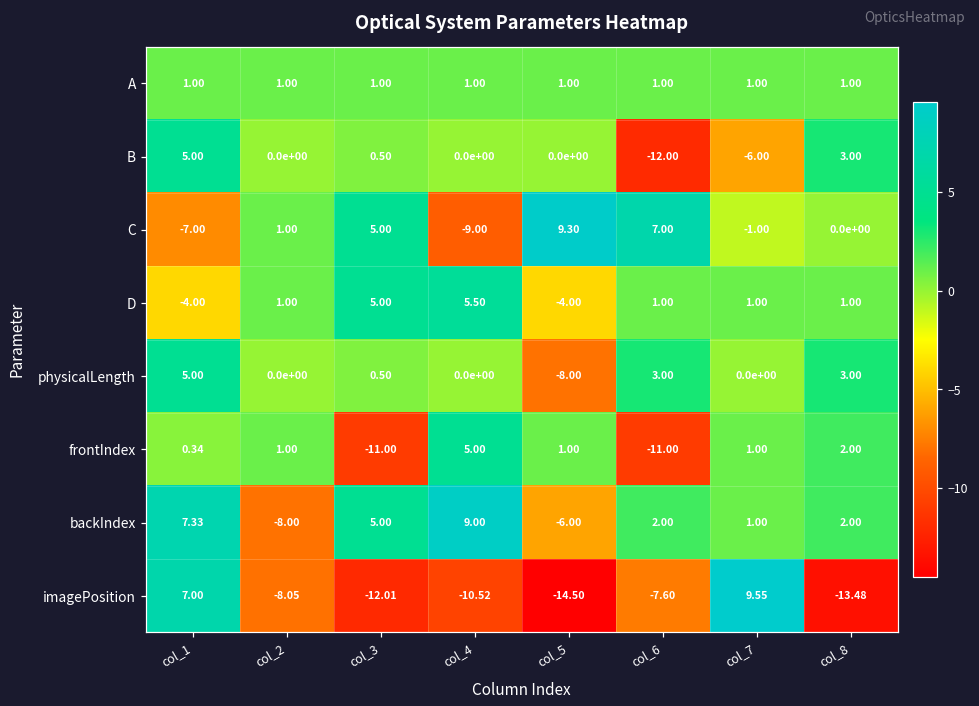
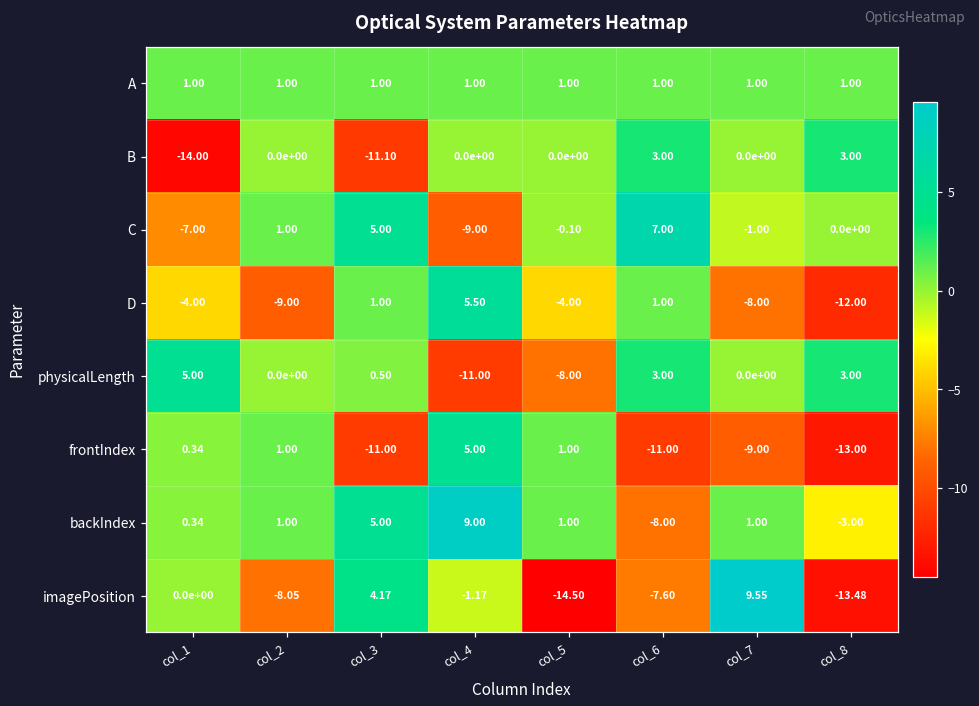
  {
    "A": {
      "col_1": "1.00",
      "col_2": "1.00",
      "col_3": "1.00",
      "col_4": "1.00",
      "col_5": "1.00",
      "col_6": "1.00",
      "col_7": "1.00",
      "col_8": "1.00"
    },
    "B": {
-     "col_1": "5.00",
+     "col_1": "-14.00",
      "col_2": "0.0e+00",
-     "col_3": "0.50",
+     "col_3": "-11.10",
      "col_4": "0.0e+00",
      "col_5": "0.0e+00",
-     "col_6": "-12.00",
-     "col_7": "-6.00",
+     "col_6": "3.00",
+     "col_7": "0.0e+00",
      "col_8": "3.00"
    },
    "C": {
      "col_1": "-7.00",
      "col_2": "1.00",
      "col_3": "5.00",
      "col_4": "-9.00",
-     "col_5": "9.30",
+     "col_5": "-0.10",
      "col_6": "7.00",
      "col_7": "-1.00",
      "col_8": "0.0e+00"
    },
    "D": {
      "col_1": "-4.00",
-     "col_2": "1.00",
-     "col_3": "5.00",
+     "col_2": "-9.00",
+     "col_3": "1.00",
      "col_4": "5.50",
      "col_5": "-4.00",
      "col_6": "1.00",
-     "col_7": "1.00",
-     "col_8": "1.00"
+     "col_7": "-8.00",
+     "col_8": "-12.00"
    },
    "physicalLength": {
      "col_1": "5.00",
      "col_2": "0.0e+00",
      "col_3": "0.50",
-     "col_4": "0.0e+00",
+     "col_4": "-11.00",
      "col_5": "-8.00",
      "col_6": "3.00",
      "col_7": "0.0e+00",
      "col_8": "3.00"
    },
    "frontIndex": {
      "col_1": "0.34",
      "col_2": "1.00",
      "col_3": "-11.00",
      "col_4": "5.00",
      "col_5": "1.00",
      "col_6": "-11.00",
-     "col_7": "1.00",
-     "col_8": "2.00"
+     "col_7": "-9.00",
+     "col_8": "-13.00"
    },
    "backIndex": {
-     "col_1": "7.33",
-     "col_2": "-8.00",
+     "col_1": "0.34",
+     "col_2": "1.00",
      "col_3": "5.00",
      "col_4": "9.00",
-     "col_5": "-6.00",
-     "col_6": "2.00",
+     "col_5": "1.00",
+     "col_6": "-8.00",
      "col_7": "1.00",
-     "col_8": "2.00"
+     "col_8": "-3.00"
    },
    "imagePosition": {
-     "col_1": "7.00",
+     "col_1": "0.0e+00",
      "col_2": "-8.05",
-     "col_3": "-12.01",
-     "col_4": "-10.52",
+     "col_3": "4.17",
+     "col_4": "-1.17",
      "col_5": "-14.50",
      "col_6": "-7.60",
      "col_7": "9.55",
      "col_8": "-13.48"
    }
  }
